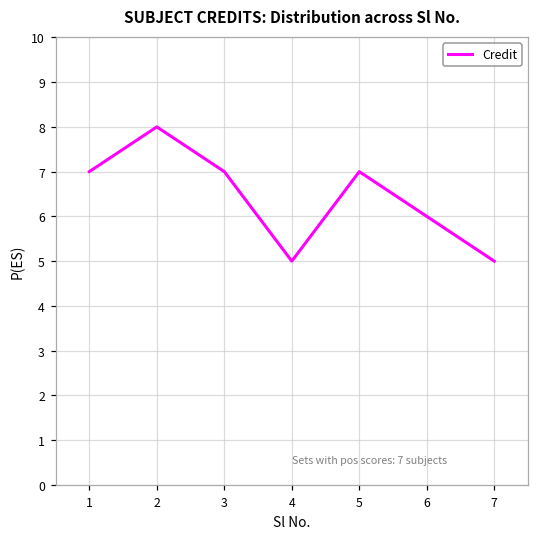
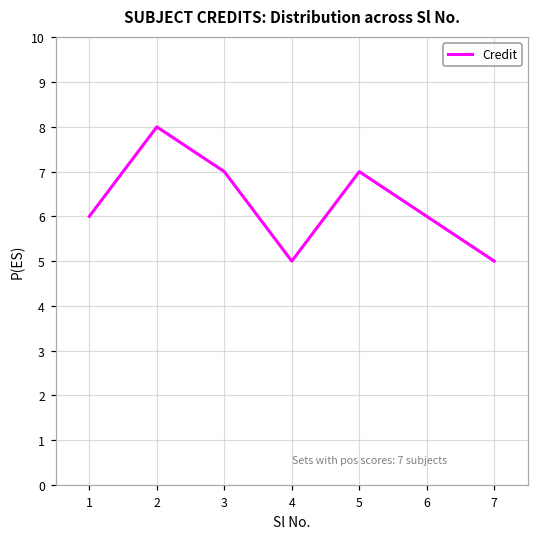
  {
-   "1": 7,
+   "1": 6,
    "2": 8,
    "3": 7,
    "4": 5,
    "5": 7,
    "6": 6,
    "7": 5
  }
